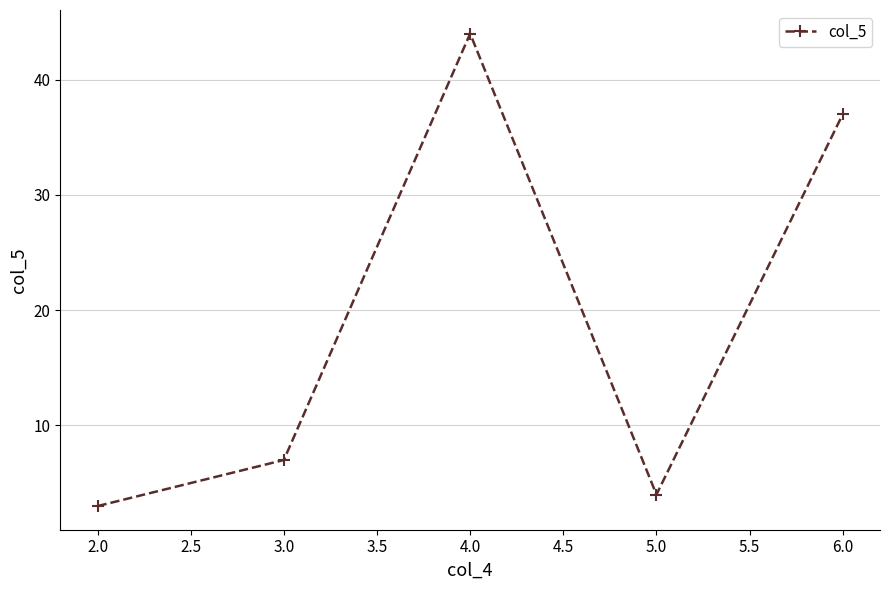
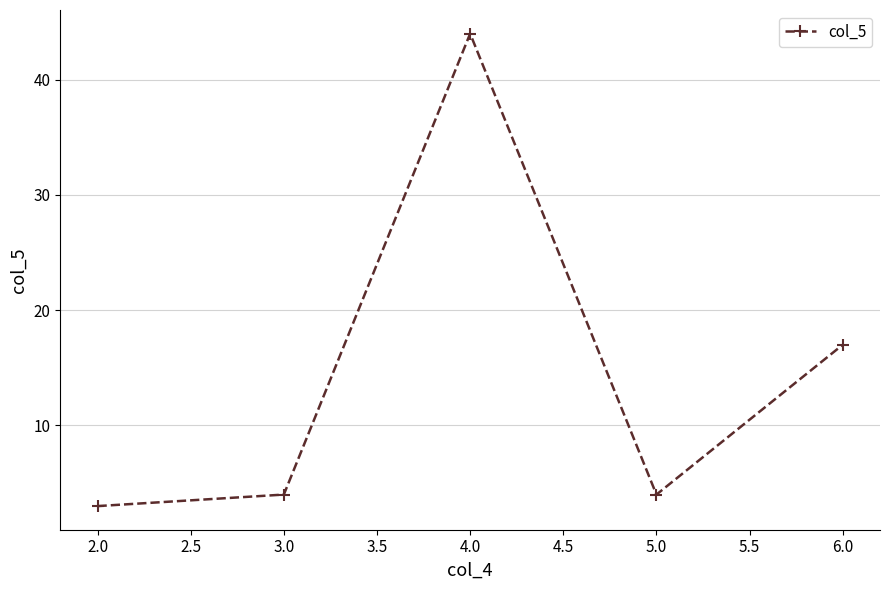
  {
    "2.0": 3,
-   "3.0": 7,
+   "3.0": 4,
    "4.0": 44,
    "5.0": 4,
-   "6.0": 37
+   "6.0": 17
  }
